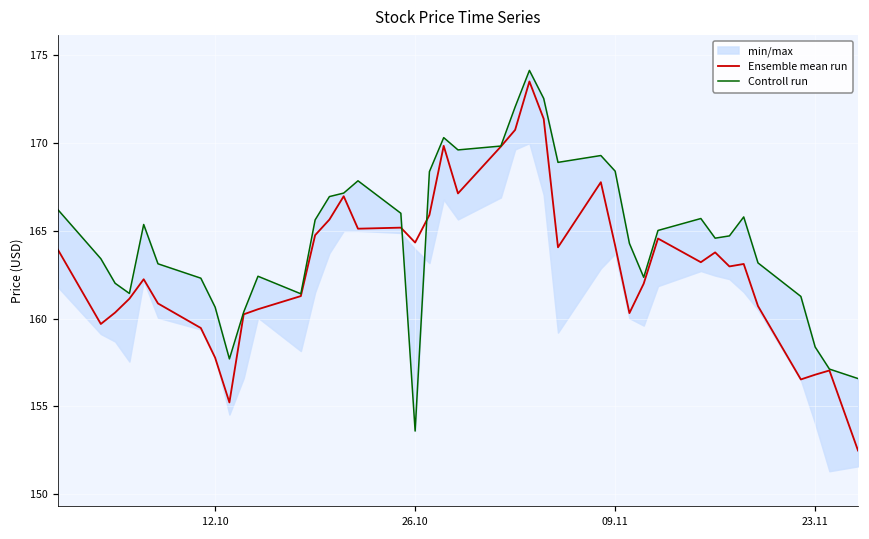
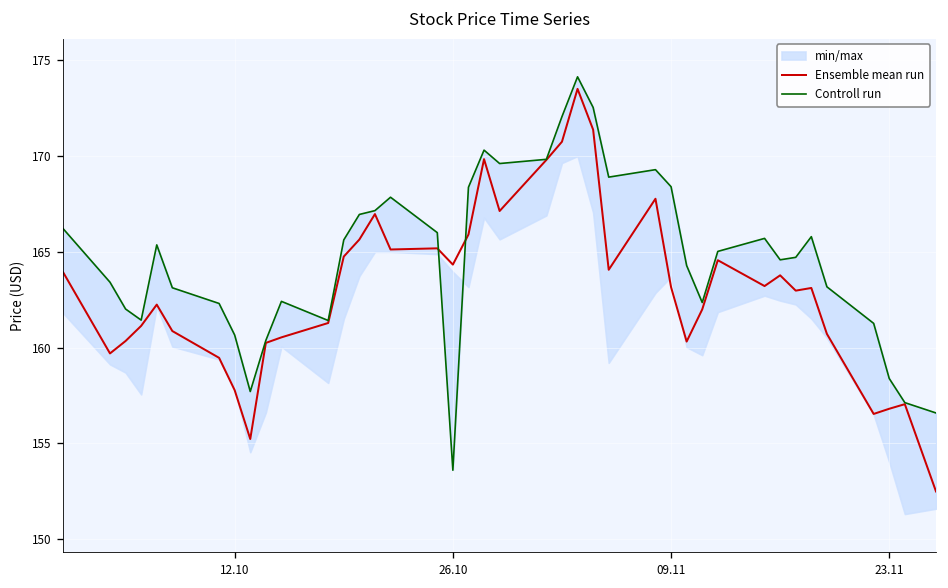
  {
    "Ensemble mean run": {
      "12.10": 157.8,
      "26.10": 164.3,
-     "09.11": 164.2,
+     "09.11": 163.2,
      "23.11": 156.8
    },
    "Controll run": {
      "26.10": 153.6
    }
  }
